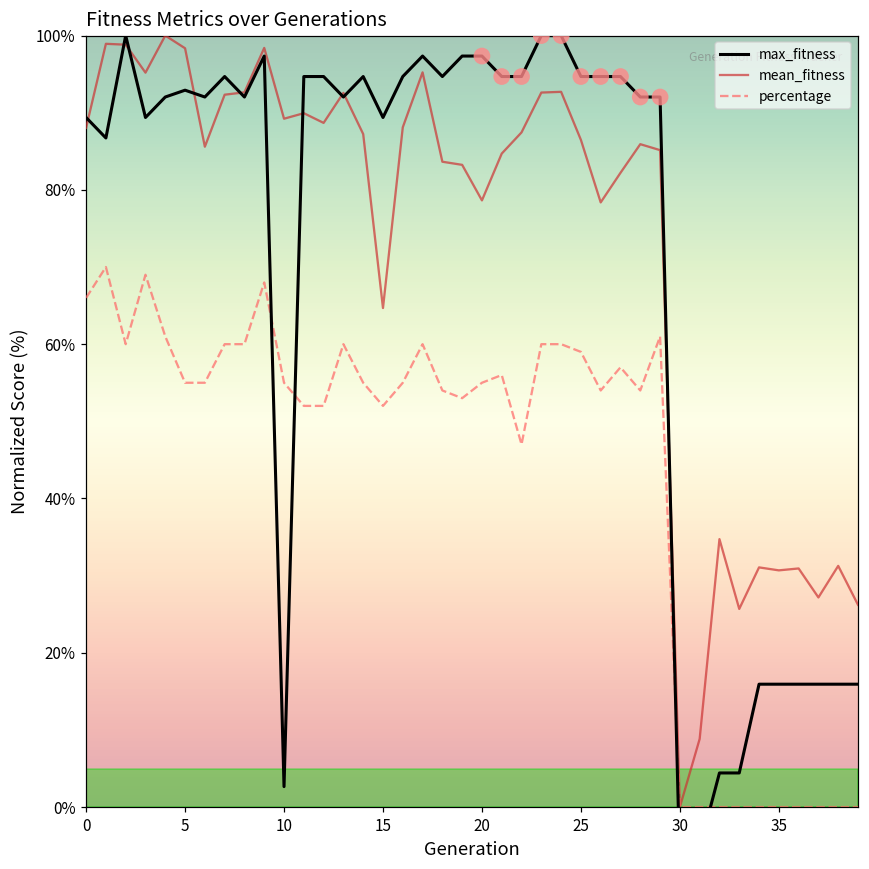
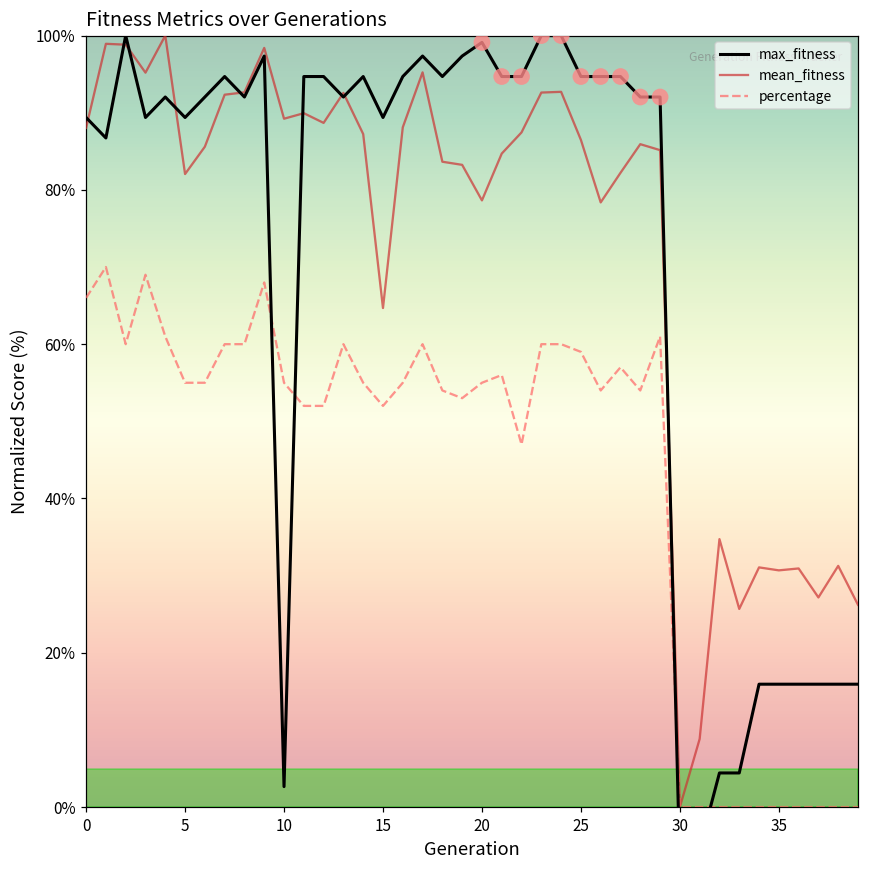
  {
    "max_fitness": {
      "0": "89%",
-     "5": "93%",
+     "5": "89%",
      "10": "3%",
      "15": "89%",
-     "20": "97%",
+     "20": "99%",
      "35": "16%"
    },
    "mean_fitness": {
      "0": "88%",
-     "5": "98%",
+     "5": "82%",
      "10": "89%",
      "15": "65%",
      "20": "79%",
      "25": "86%",
      "35": "31%"
    }
  }
